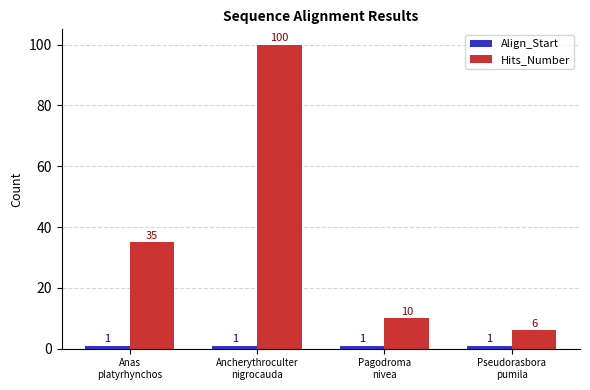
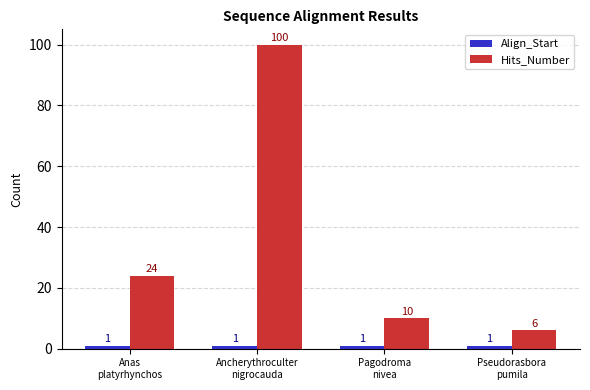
  {
    "Align_Start": {
      "Anas platyrhynchos": 1,
      "Ancherythroculter nigrocauda": 1,
      "Pagodroma nivea": 1,
      "Pseudorasbora pumila": 1
    },
    "Hits_Number": {
-     "Anas platyrhynchos": 35,
+     "Anas platyrhynchos": 24,
      "Ancherythroculter nigrocauda": 100,
      "Pagodroma nivea": 10,
      "Pseudorasbora pumila": 6
    }
  }
